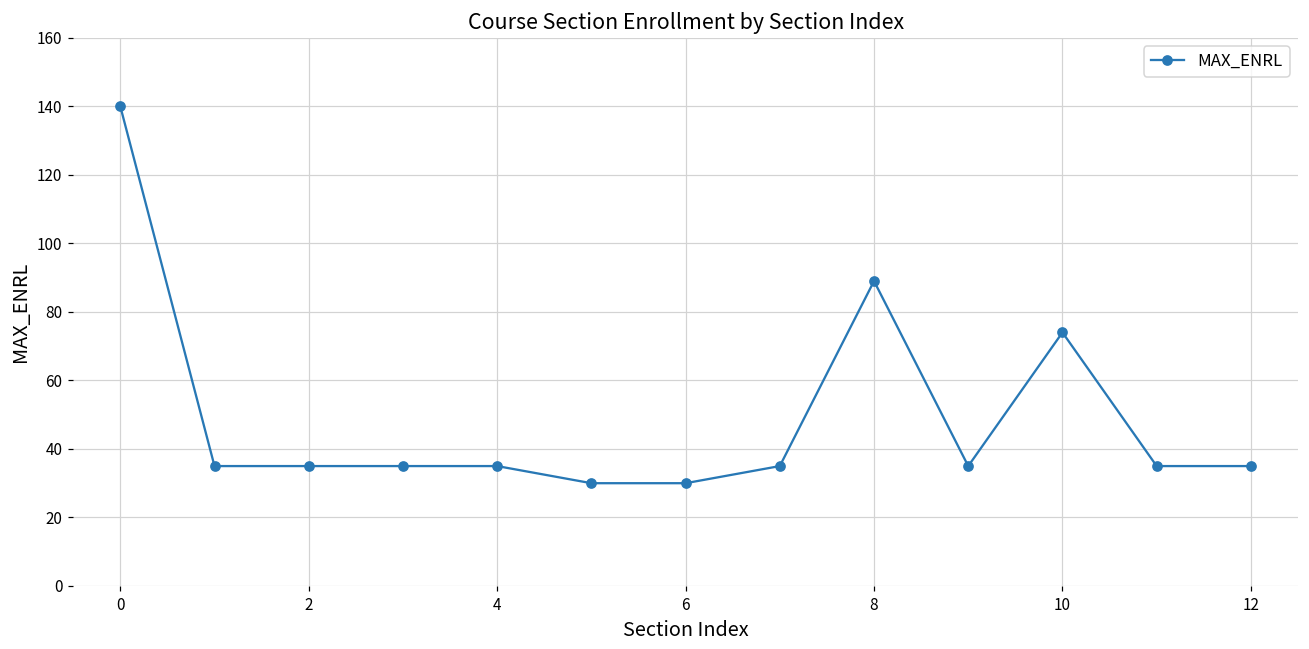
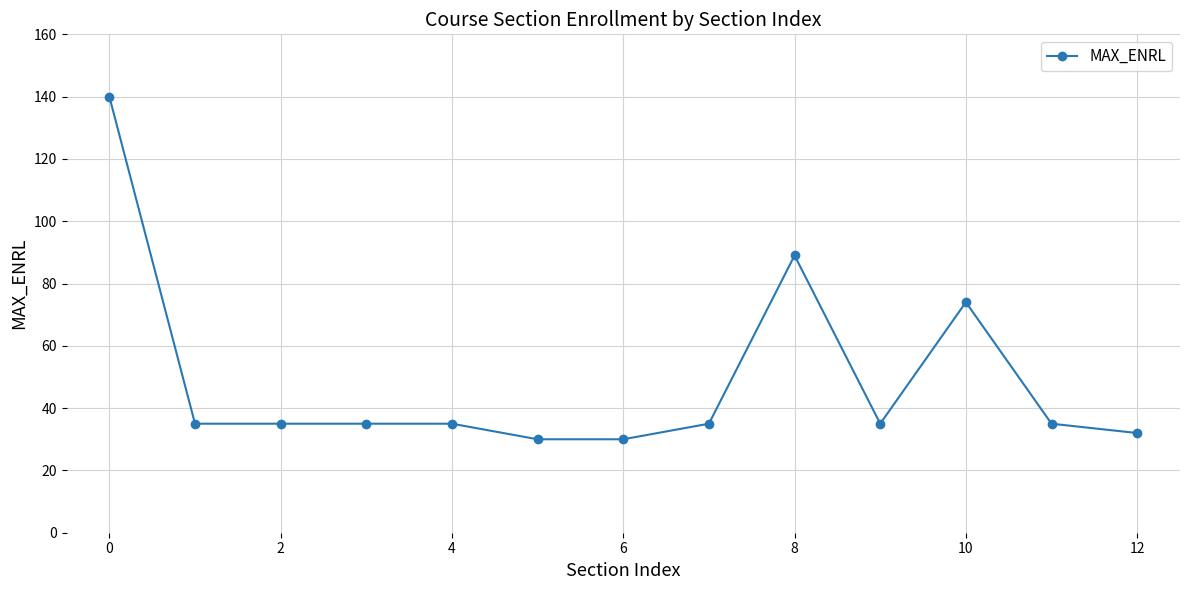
  {
    "0": 140,
    "2": 35,
    "4": 35,
    "6": 30,
    "8": 89,
    "10": 74,
-   "12": 35
+   "12": 32
  }
